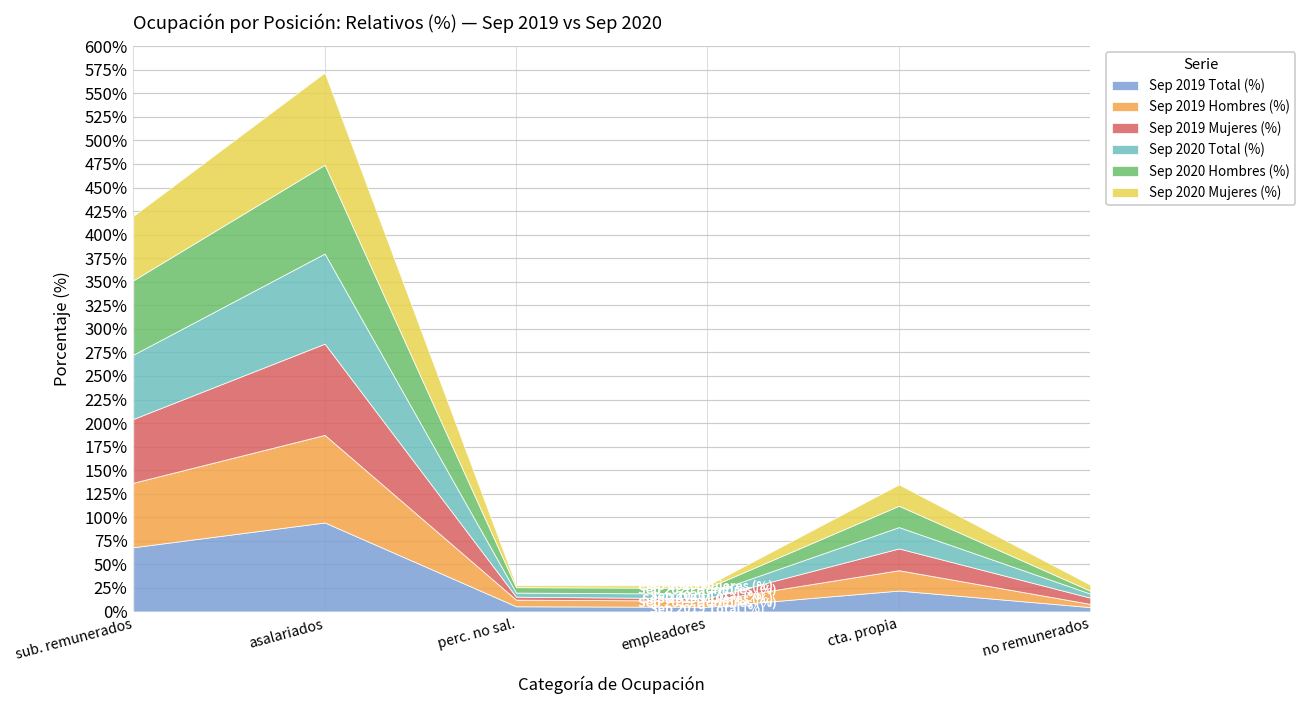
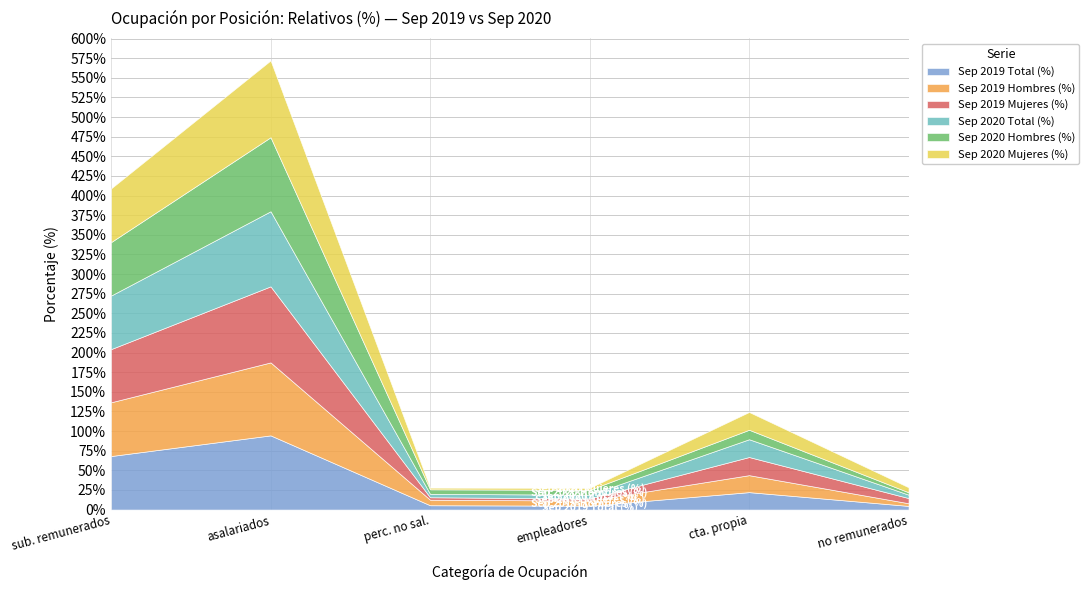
  {
    "Sep 2019 Mujeres (%)": {
      "sub. remunerados": "70%",
      "asalariados": "100%",
      "cta. propia": "20%",
      "no remunerados": "10%"
    },
    "Sep 2020 Hombres (%)": {
-     "sub. remunerados": "80%",
+     "sub. remunerados": "70%",
      "asalariados": "90%",
-     "cta. propia": "20%"
+     "cta. propia": "10%"
    }
  }
